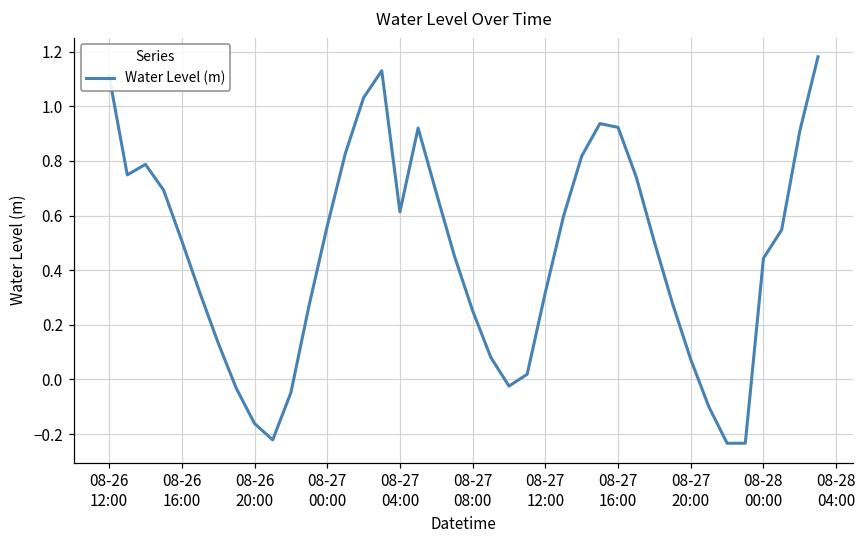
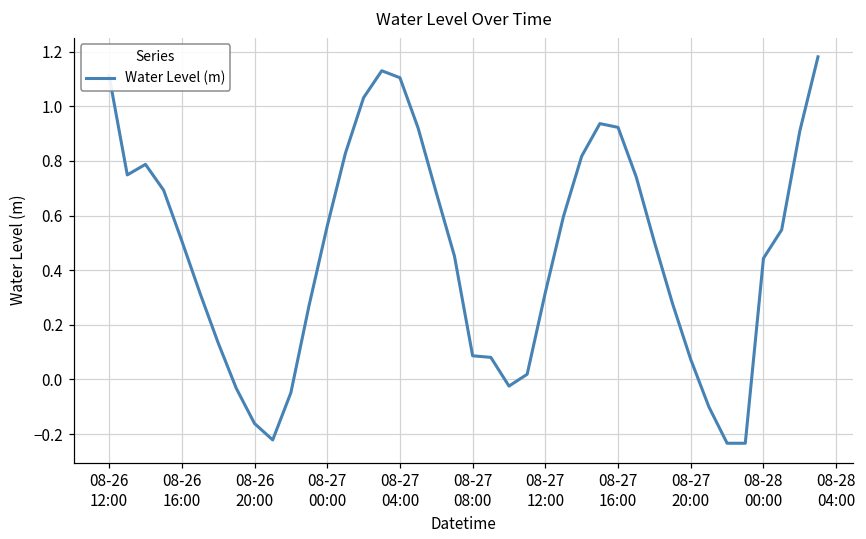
  {
    "08-26 16:00": 0.51,
    "08-26 20:00": -0.16,
    "08-27 00:00": 0.56,
-   "08-27 04:00": 0.61,
-   "08-27 08:00": 0.25,
+   "08-27 04:00": 1.10,
+   "08-27 08:00": 0.09,
    "08-27 12:00": 0.32,
    "08-27 16:00": 0.92,
    "08-27 20:00": 0.07,
    "08-28 00:00": 0.44
  }
